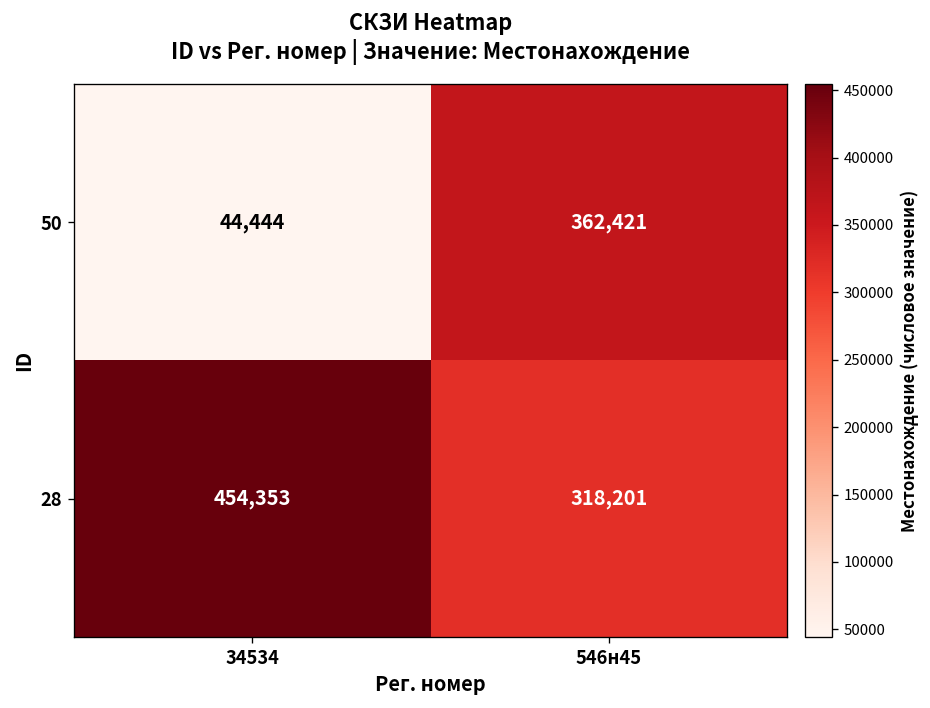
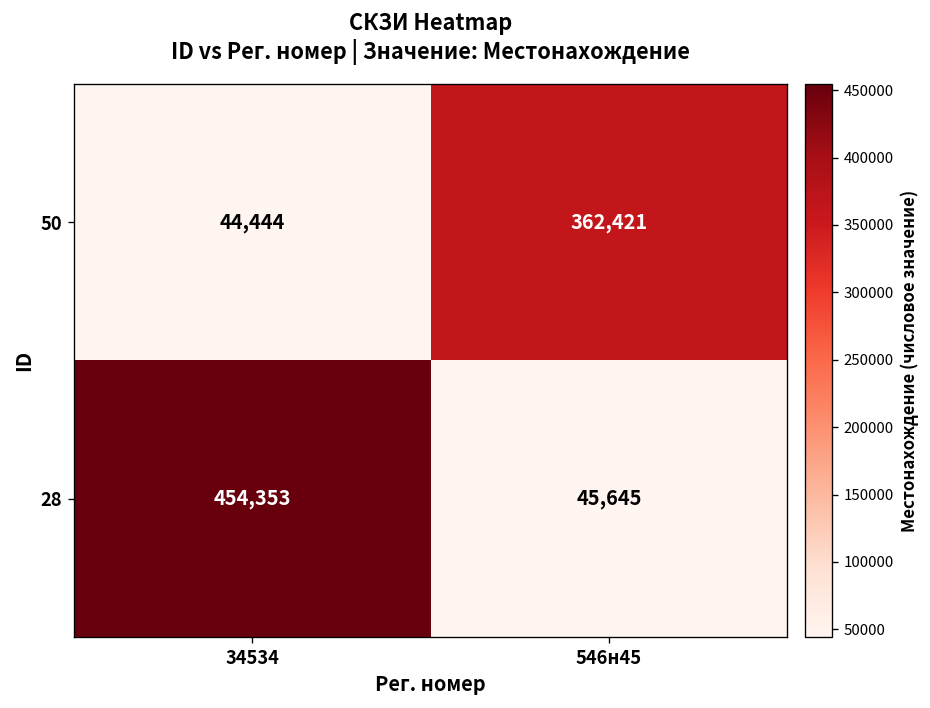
  {
    "50": {
      "34534": "44,444",
      "546н45": "362,421"
    },
    "28": {
      "34534": "454,353",
-     "546н45": "318,201"
+     "546н45": "45,645"
    }
  }
